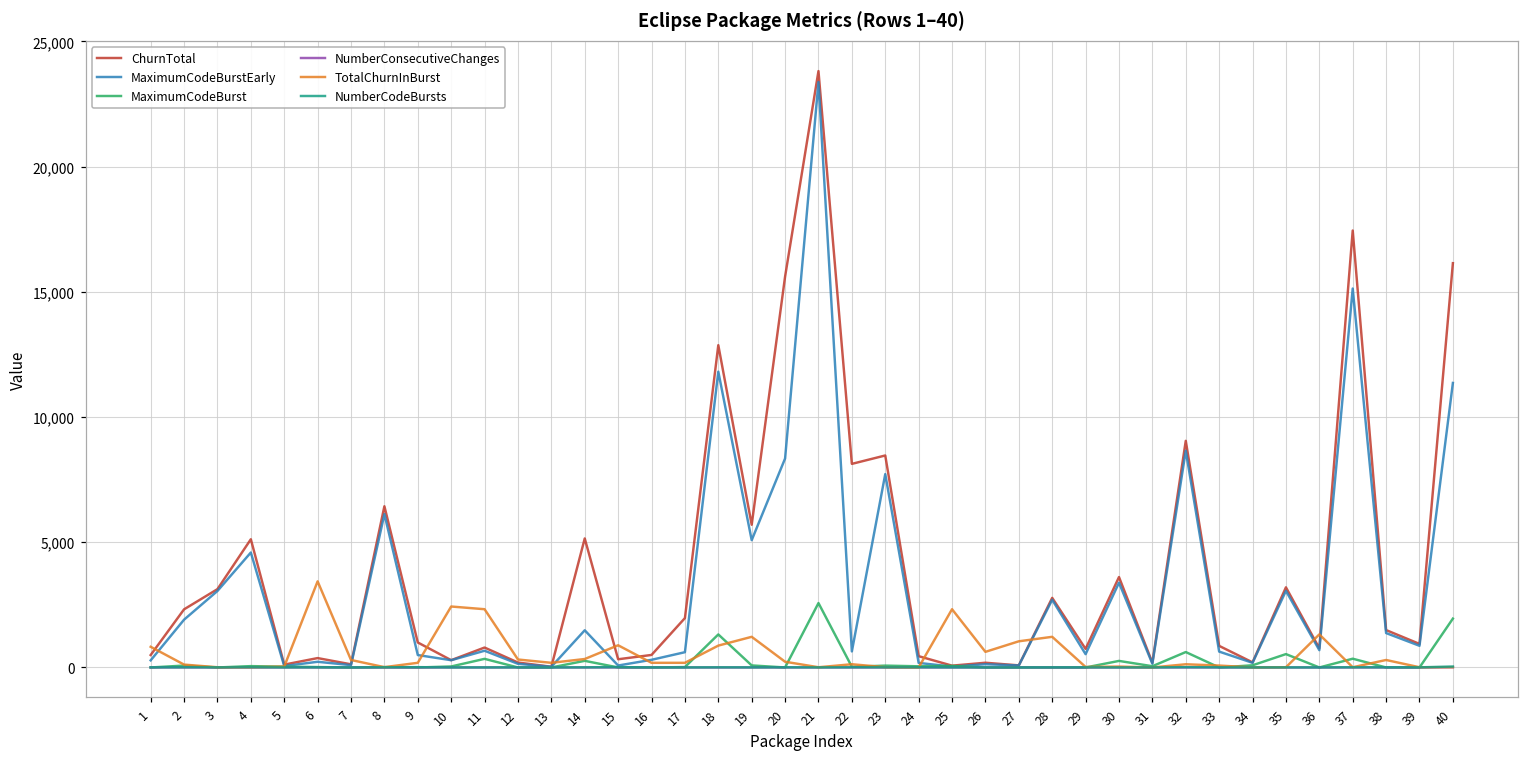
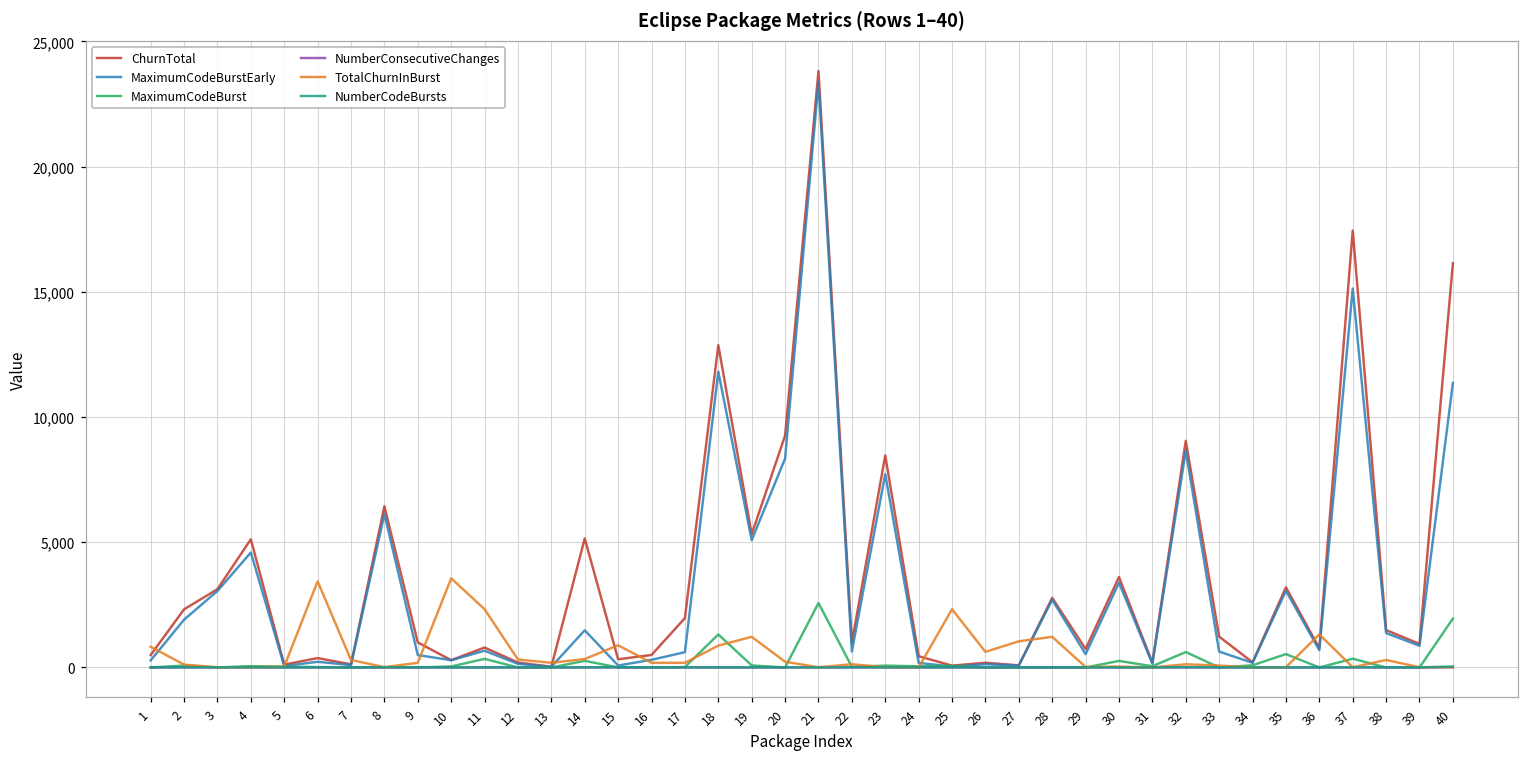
  {
    "ChurnTotal": {
      "1": "500",
      "2": "2,300",
      "4": "5,100",
      "6": "400",
      "8": "6,400",
      "9": "1,000",
      "11": "800",
      "14": "5,200",
      "15": "300",
      "16": "500",
      "17": "2,000",
      "18": "12,900",
-     "19": "5,700",
-     "20": "15,600",
+     "19": "5,300",
+     "20": "9,300",
      "21": "23,800",
-     "22": "8,100",
+     "22": "1,000",
      "23": "8,500",
      "24": "500",
      "29": "700",
      "30": "3,600",
      "32": "9,000",
-     "33": "900",
+     "33": "1,200",
      "35": "3,200",
      "37": "17,400",
      "38": "1,500",
      "40": "16,100"
    },
    "MaximumCodeBurstEarly": {
      "1": "300",
      "2": "1,900",
      "4": "4,600",
      "6": "200",
      "8": "6,100",
      "9": "500",
      "11": "700",
      "14": "1,500",
      "16": "300",
      "17": "600",
      "18": "11,800",
      "19": "5,100",
      "20": "8,300",
      "21": "23,400",
      "22": "600",
      "23": "7,700",
      "24": "200",
      "29": "500",
      "30": "3,400",
      "32": "8,700",
      "33": "600",
      "35": "3,100",
      "37": "15,100",
      "38": "1,400",
      "40": "11,400"
    },
    "TotalChurnInBurst": {
      "1": "800",
      "6": "3,400",
      "7": "300",
      "9": "200",
-     "10": "2,400",
+     "10": "3,600",
      "11": "2,300",
      "12": "300",
      "13": "200",
      "15": "900",
      "16": "200",
      "17": "200",
      "18": "900",
      "19": "1,200",
      "20": "200",
      "25": "2,300",
      "26": "600",
      "27": "1,000",
      "28": "1,200",
      "32": "100",
      "36": "1,300",
      "38": "300"
    }
  }
